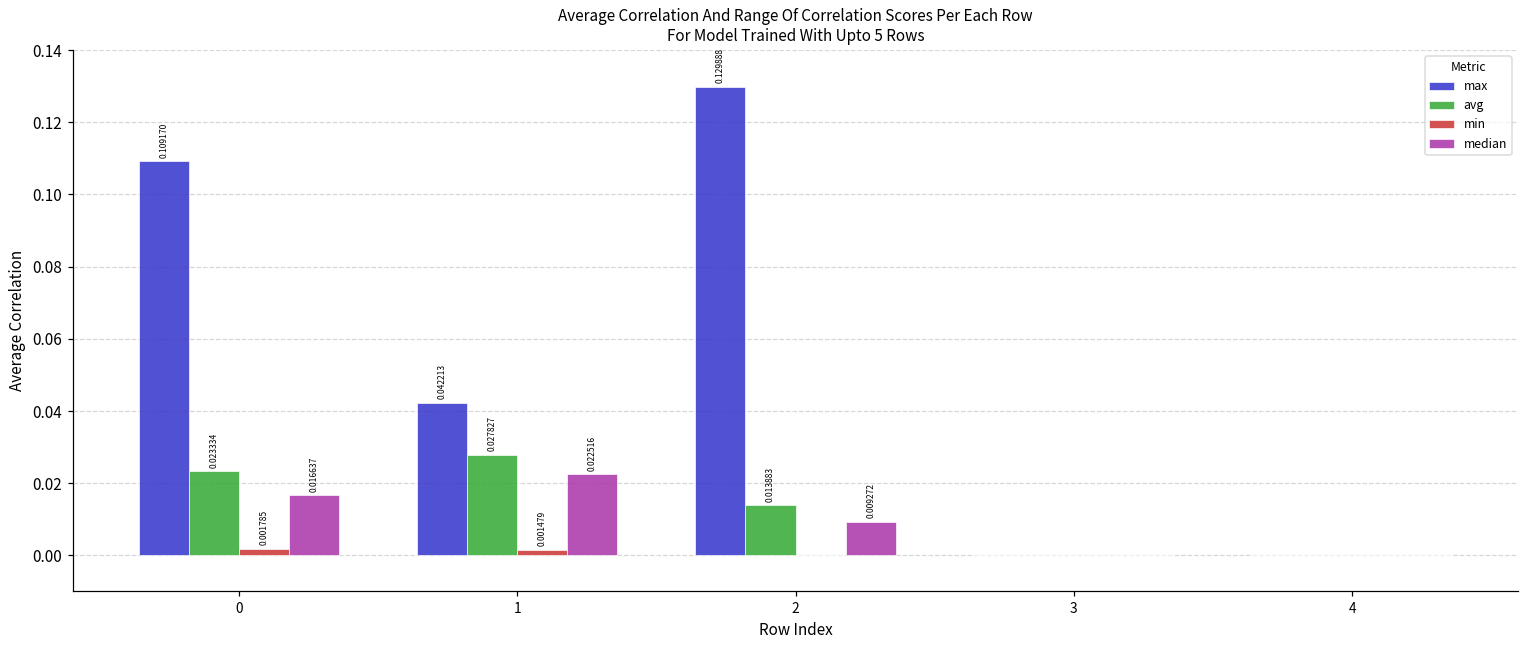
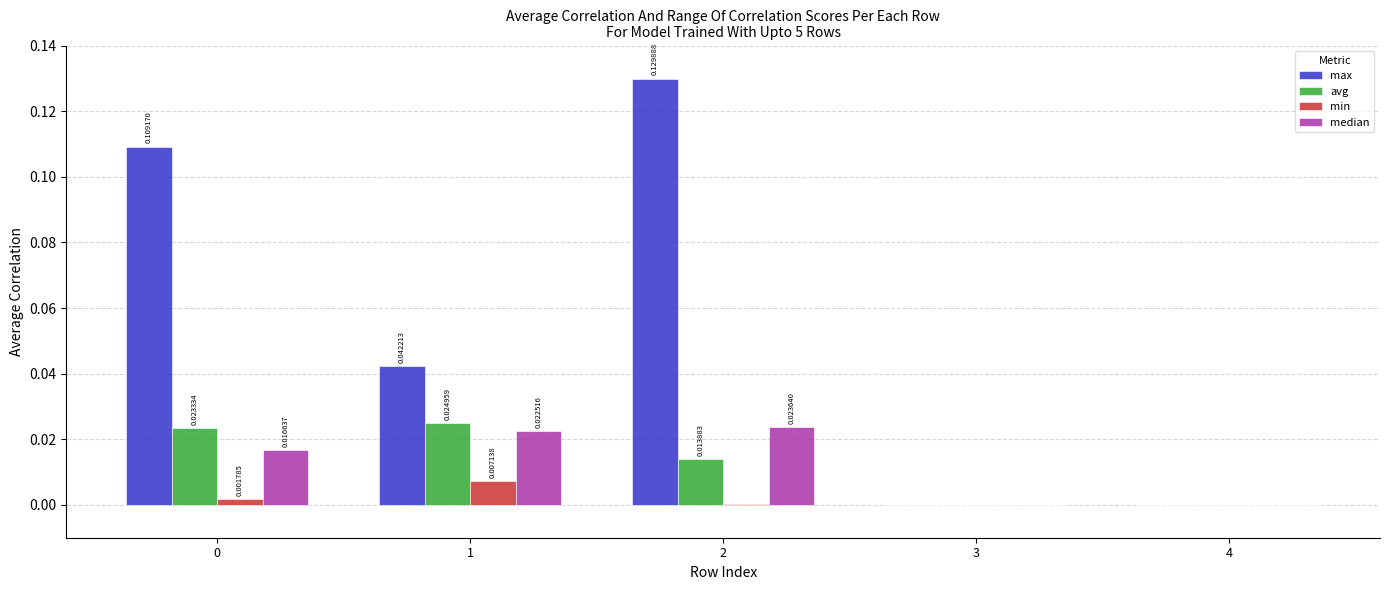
  {
    "max": {
      "0": 0.109170,
      "1": 0.042213,
      "2": 0.129888
    },
    "avg": {
      "0": 0.023334,
-     "1": 0.027827,
+     "1": 0.024959,
      "2": 0.013883
    },
    "min": {
      "0": 0.001785,
-     "1": 0.001479
+     "1": 0.007138
    },
    "median": {
      "0": 0.016637,
      "1": 0.022516,
-     "2": 0.009272
+     "2": 0.023640
    }
  }
